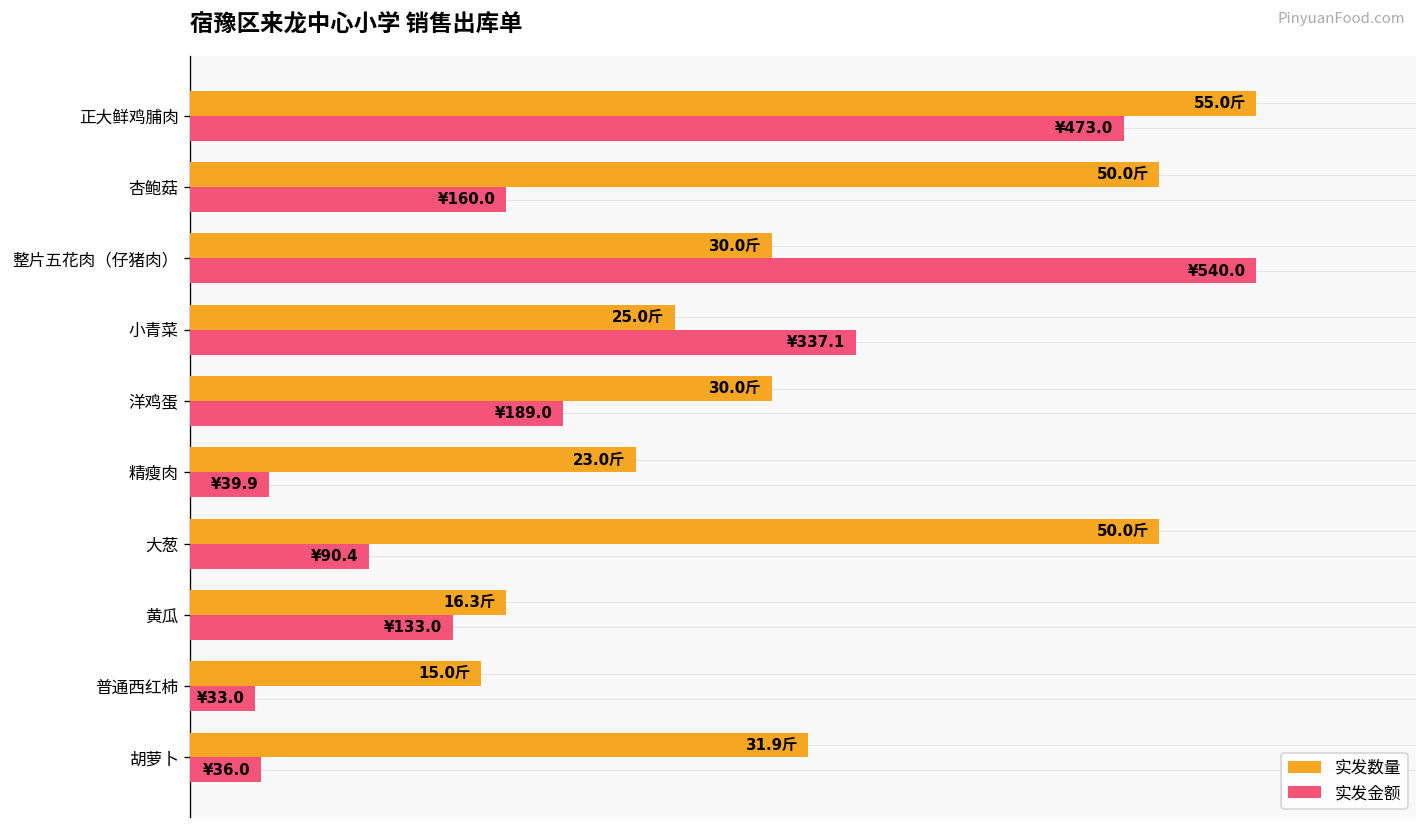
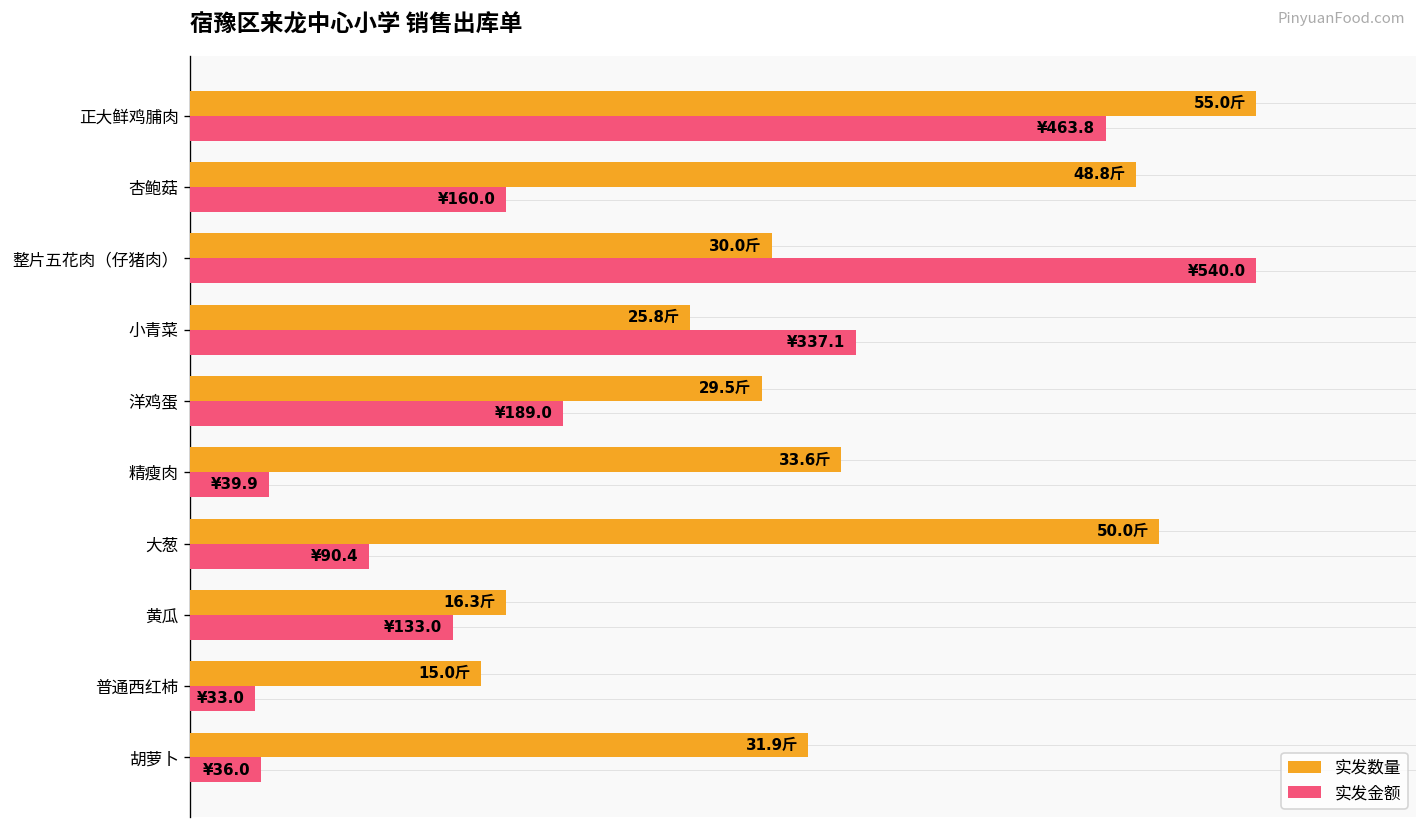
  {
    "实发数量": {
-     "杏鲍菇": "50.0斤",
-     "小青菜": "25.0斤",
-     "洋鸡蛋": "30.0斤",
-     "精瘦肉": "23.0斤"
+     "杏鲍菇": "48.8斤",
+     "小青菜": "25.8斤",
+     "洋鸡蛋": "29.5斤",
+     "精瘦肉": "33.6斤"
    },
    "实发金额": {
-     "正大鲜鸡脯肉": "¥473.0"
+     "正大鲜鸡脯肉": "¥463.8"
    }
  }
